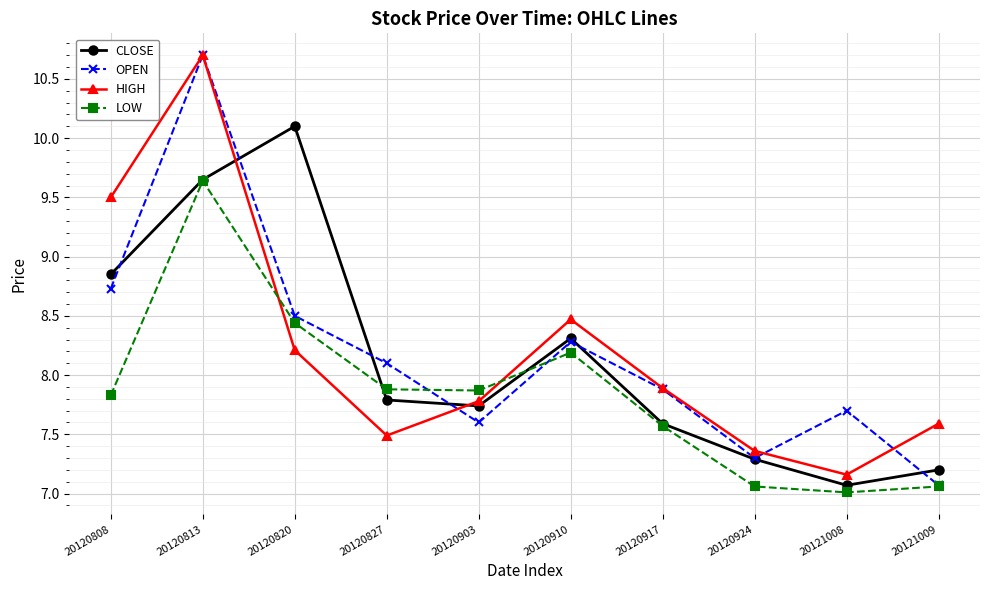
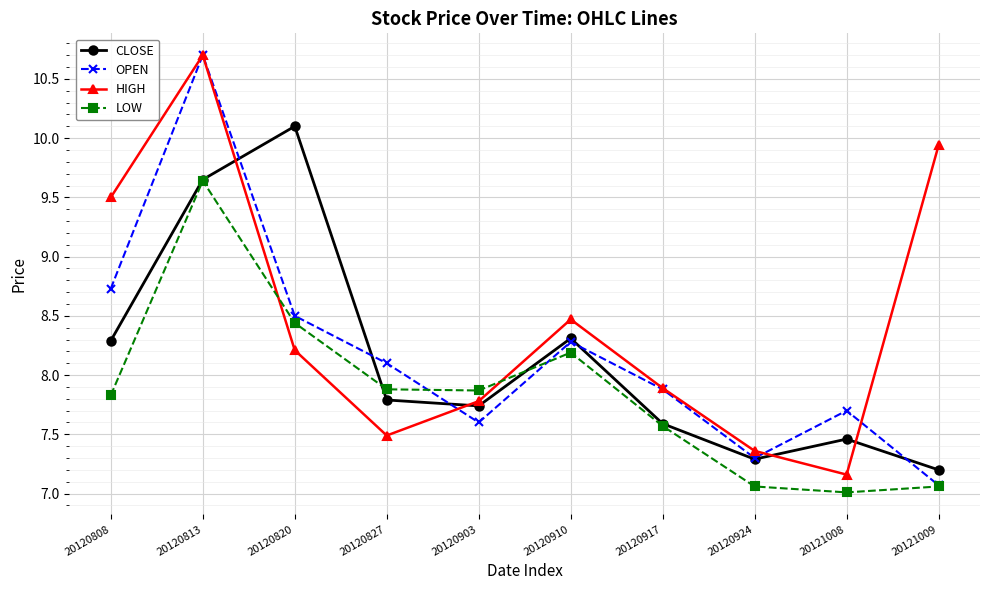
  {
    "CLOSE": {
-     "20120808": 8.85,
+     "20120808": 8.29,
      "20120820": 10.10,
      "20120827": 7.79,
      "20120903": 7.74,
      "20120910": 8.31,
-     "20121008": 7.07,
+     "20121008": 7.46,
      "20121009": 7.20
    },
    "OPEN": {
      "20120808": 8.73,
      "20120820": 8.50,
      "20120827": 8.10,
      "20120903": 7.60,
      "20120910": 8.28,
      "20121008": 7.70
    },
    "HIGH": {
      "20120808": 9.50,
      "20120820": 8.21,
      "20120827": 7.49,
      "20120903": 7.78,
      "20120910": 8.47,
      "20120924": 7.36,
      "20121008": 7.16,
-     "20121009": 7.59
+     "20121009": 9.94
    },
    "LOW": {
      "20120808": 7.83,
      "20120820": 8.44,
      "20120827": 7.88,
      "20120903": 7.87,
      "20120910": 8.19,
      "20120924": 7.06,
      "20121008": 7.01
    }
  }
